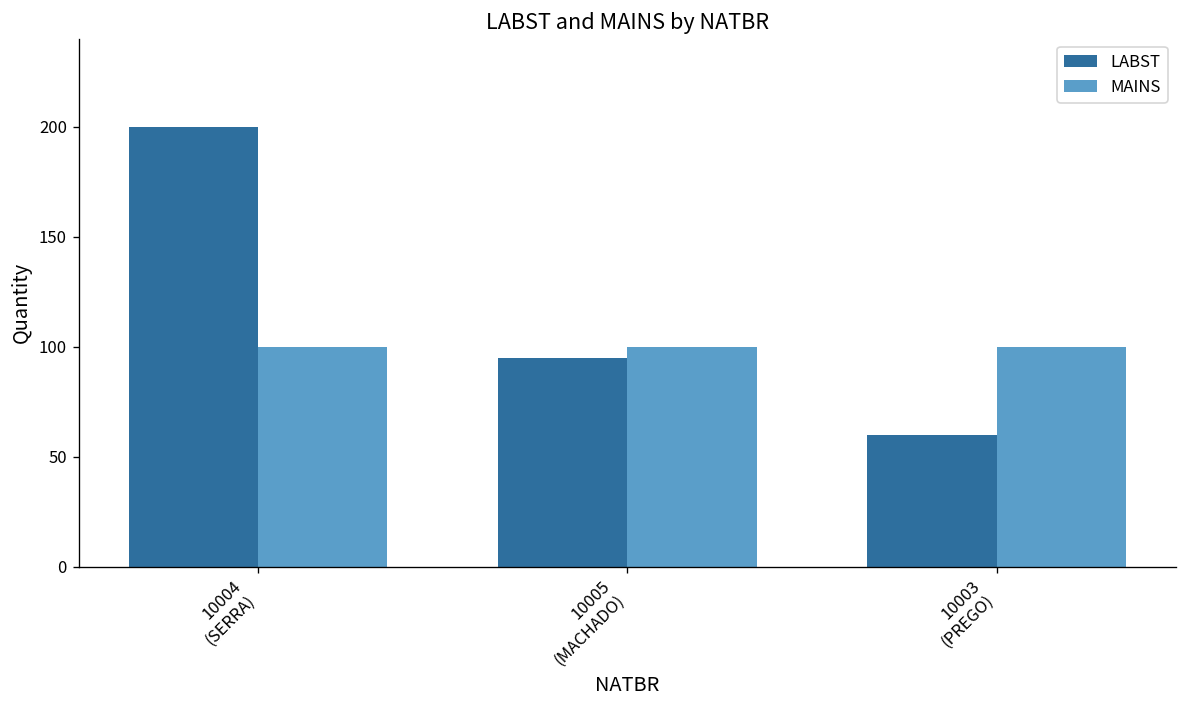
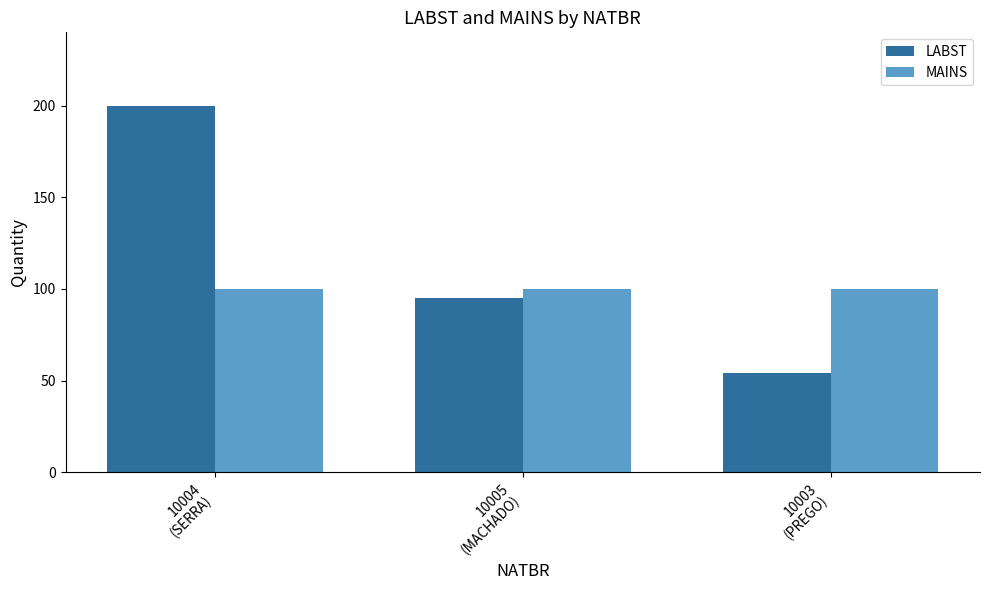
  {
    "LABST": {
      "10004 (SERRA)": 200,
      "10005 (MACHADO)": 95,
-     "10003 (PREGO)": 60
+     "10003 (PREGO)": 54
    },
    "MAINS": {
      "10004 (SERRA)": 100,
      "10005 (MACHADO)": 100,
      "10003 (PREGO)": 100
    }
  }
